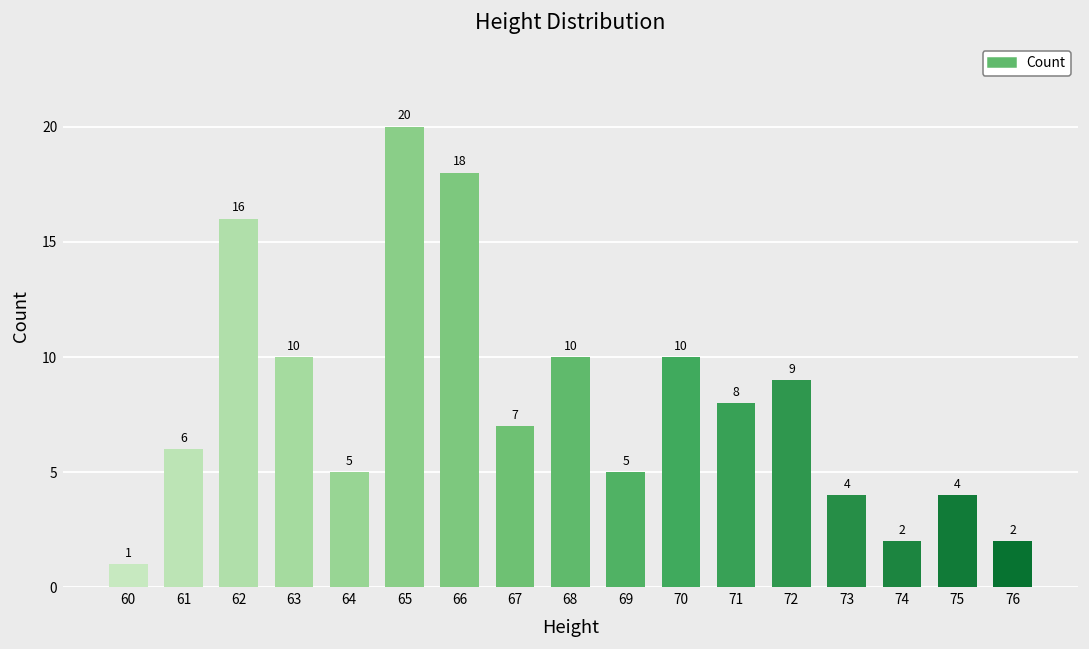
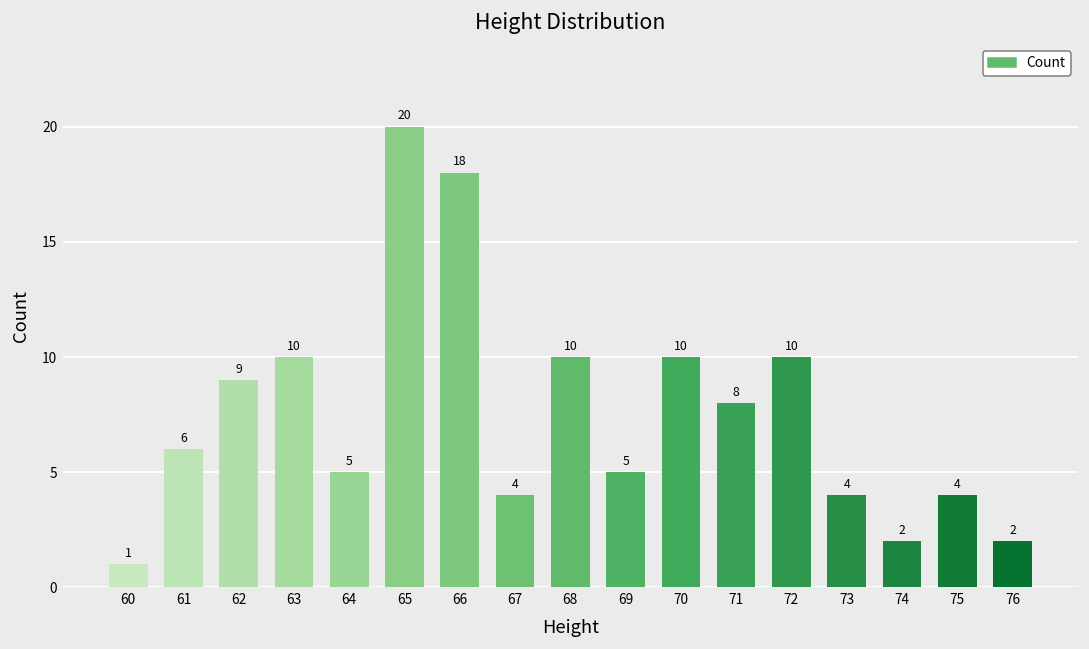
  {
    "60": 1,
    "61": 6,
-   "62": 16,
+   "62": 9,
    "63": 10,
    "64": 5,
    "65": 20,
    "66": 18,
-   "67": 7,
+   "67": 4,
    "68": 10,
    "69": 5,
    "70": 10,
    "71": 8,
-   "72": 9,
+   "72": 10,
    "73": 4,
    "74": 2,
    "75": 4,
    "76": 2
  }
